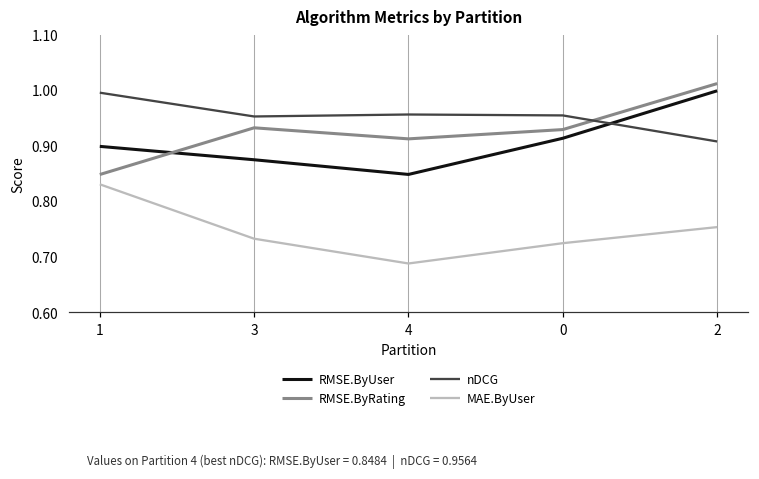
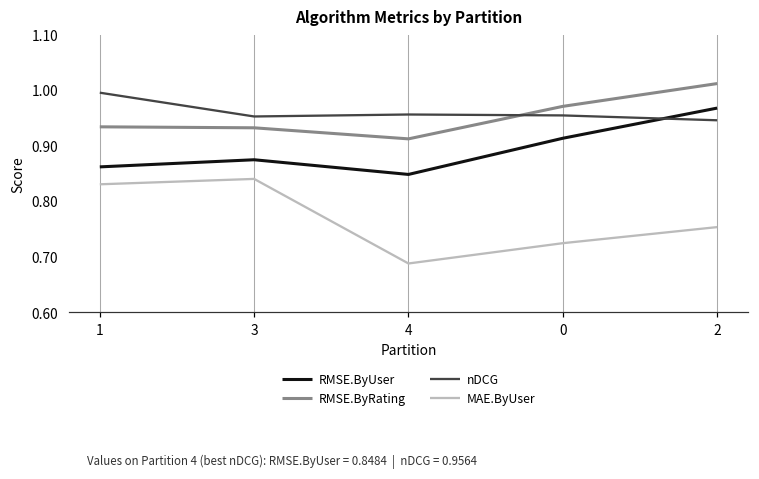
  {
    "RMSE.ByUser": {
-     "1": 0.90,
+     "1": 0.86,
      "3": 0.87,
      "4": 0.85,
      "0": 0.91,
-     "2": 1.00
+     "2": 0.97
    },
    "RMSE.ByRating": {
-     "1": 0.85,
+     "1": 0.93,
      "3": 0.93,
      "4": 0.91,
-     "0": 0.93,
+     "0": 0.97,
      "2": 1.01
    },
    "nDCG": {
      "1": 1.00,
      "3": 0.95,
      "4": 0.96,
      "0": 0.95,
-     "2": 0.91
+     "2": 0.95
    },
    "MAE.ByUser": {
      "1": 0.83,
-     "3": 0.73,
+     "3": 0.84,
      "4": 0.69,
      "0": 0.72,
      "2": 0.75
    }
  }
